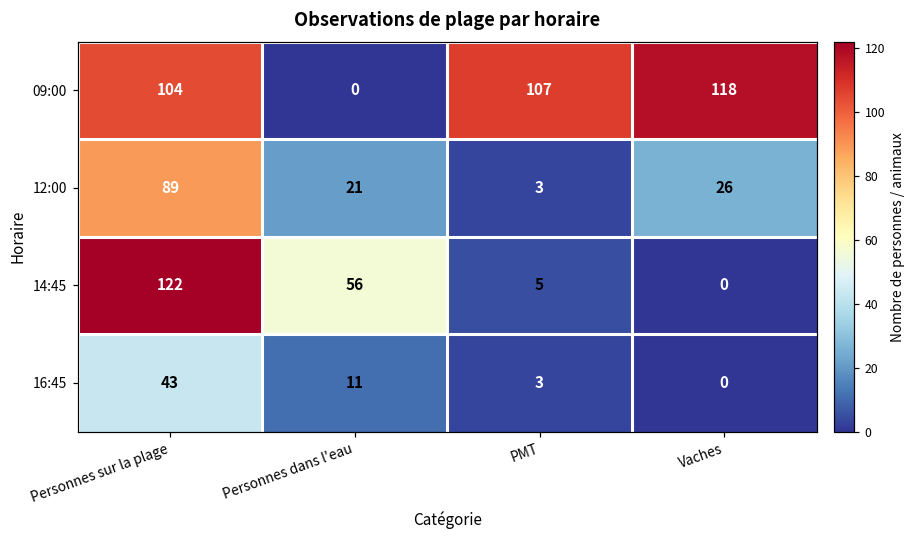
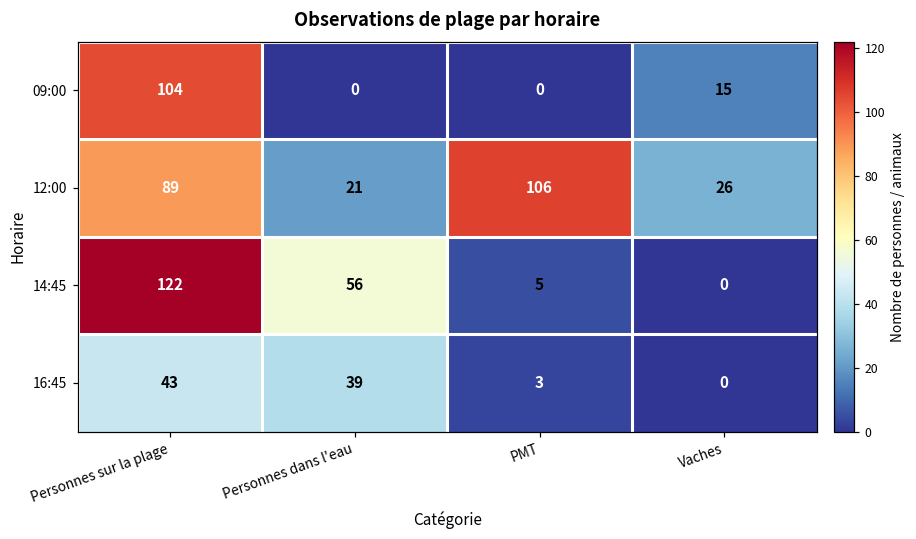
  {
    "09:00": {
      "Personnes sur la plage": 104,
      "Personnes dans l'eau": 0,
-     "PMT": 107,
-     "Vaches": 118
+     "PMT": 0,
+     "Vaches": 15
    },
    "12:00": {
      "Personnes sur la plage": 89,
      "Personnes dans l'eau": 21,
-     "PMT": 3,
+     "PMT": 106,
      "Vaches": 26
    },
    "14:45": {
      "Personnes sur la plage": 122,
      "Personnes dans l'eau": 56,
      "PMT": 5,
      "Vaches": 0
    },
    "16:45": {
      "Personnes sur la plage": 43,
-     "Personnes dans l'eau": 11,
+     "Personnes dans l'eau": 39,
      "PMT": 3,
      "Vaches": 0
    }
  }
